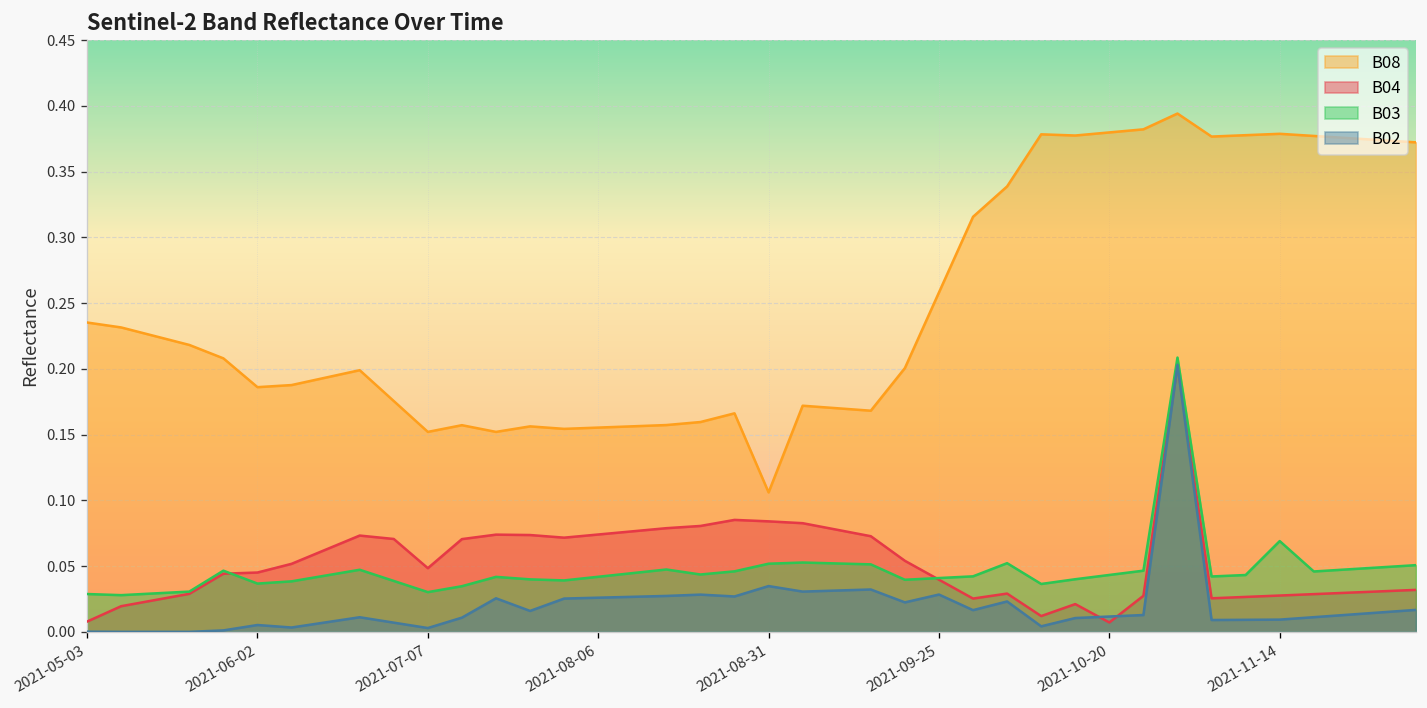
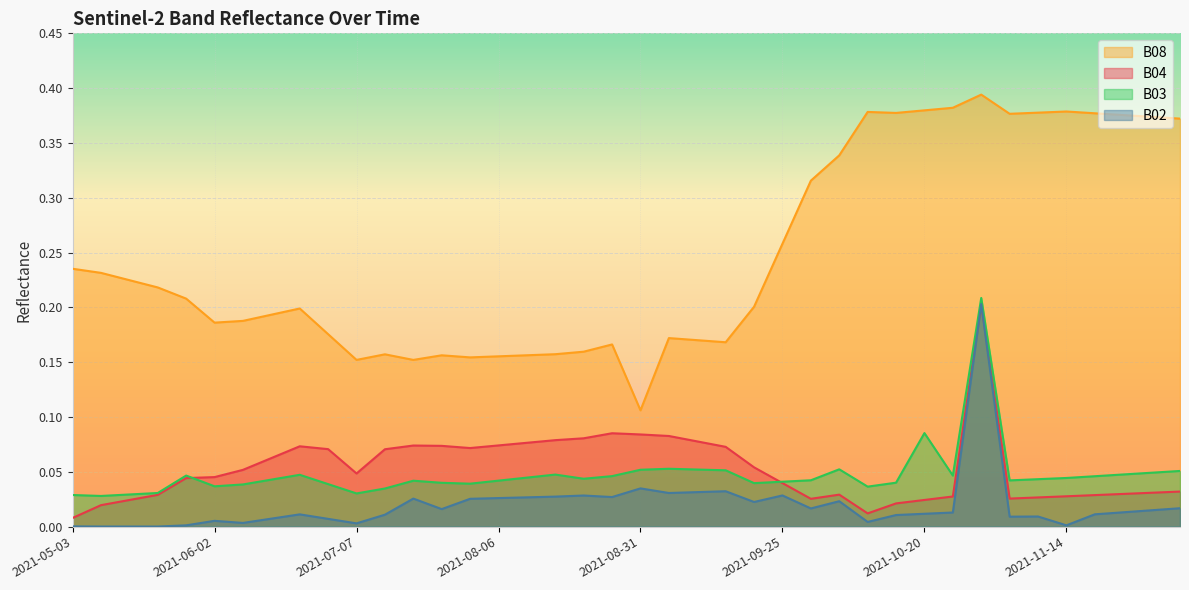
  {
    "B08": {
      "2021-05-03": 0.235,
      "2021-06-02": 0.186,
      "2021-07-07": 0.152,
      "2021-08-06": 0.155,
      "2021-08-31": 0.106,
      "2021-09-25": 0.258,
      "2021-10-20": 0.380,
      "2021-11-14": 0.379
    },
    "B04": {
      "2021-05-03": 0.008,
      "2021-06-02": 0.045,
      "2021-07-07": 0.049,
      "2021-08-06": 0.074,
      "2021-08-31": 0.084,
-     "2021-10-20": 0.007,
+     "2021-10-20": 0.024,
      "2021-11-14": 0.028
    },
    "B03": {
      "2021-05-03": 0.029,
      "2021-06-02": 0.037,
      "2021-07-07": 0.030,
      "2021-08-06": 0.042,
      "2021-08-31": 0.052,
-     "2021-10-20": 0.043,
-     "2021-11-14": 0.069
+     "2021-10-20": 0.085,
+     "2021-11-14": 0.044
    },
    "B02": {
      "2021-05-03": 0.000,
      "2021-06-02": 0.005,
      "2021-07-07": 0.003,
      "2021-08-06": 0.026,
      "2021-08-31": 0.035,
      "2021-09-25": 0.028,
      "2021-10-20": 0.012,
-     "2021-11-14": 0.009
+     "2021-11-14": 0.001
    }
  }
